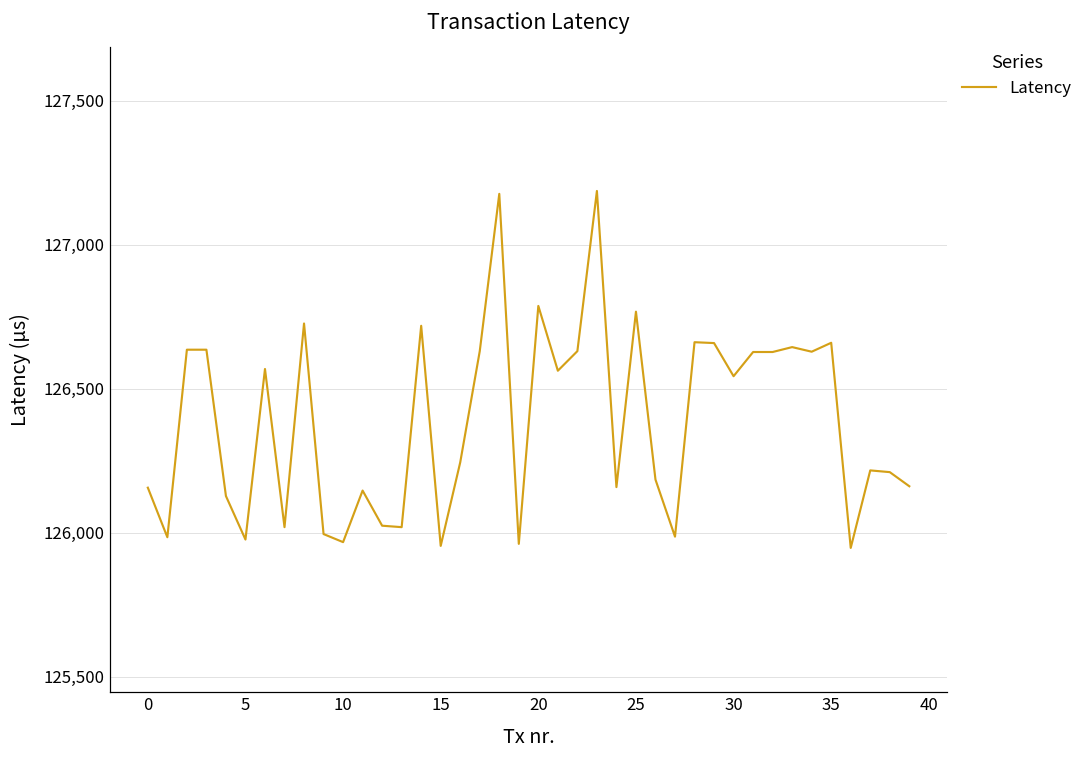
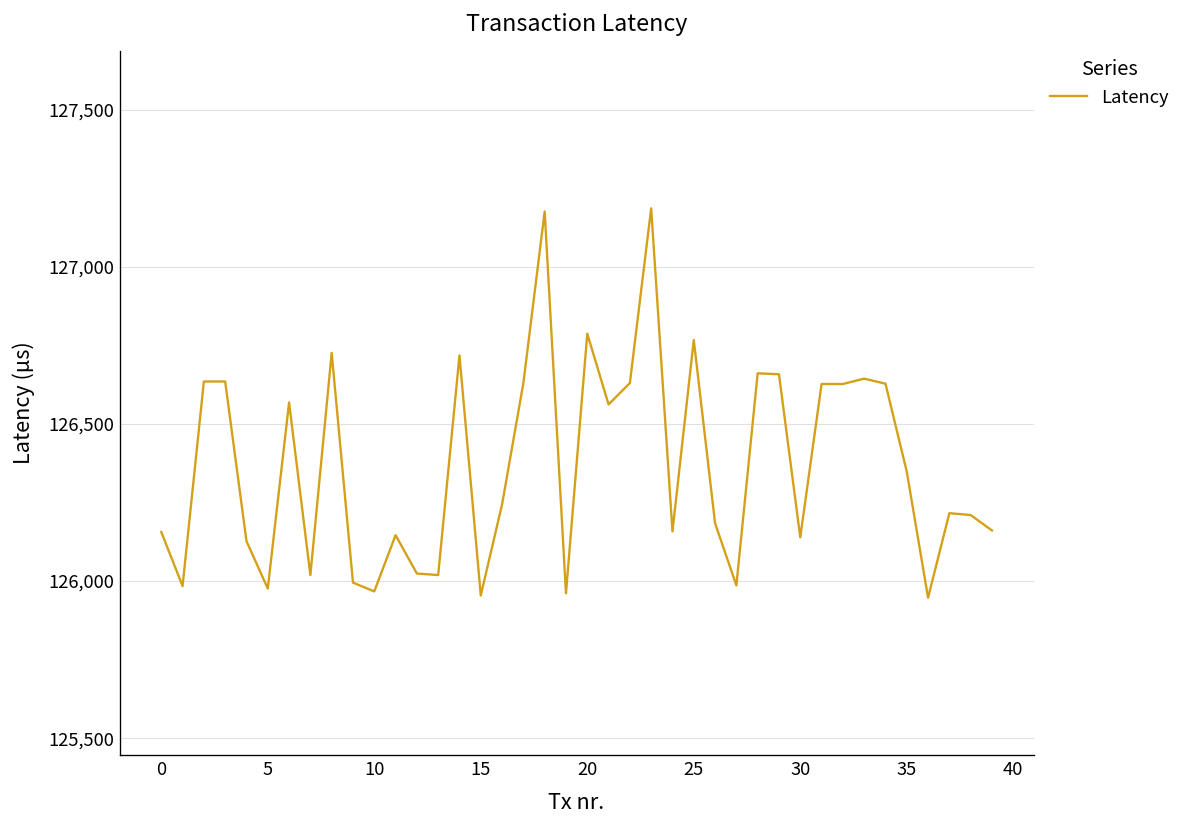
  {
    "0": "126,160",
    "5": "125,980",
    "10": "125,970",
    "15": "125,950",
    "20": "126,790",
    "25": "126,770",
-   "30": "126,540",
-   "35": "126,660"
+   "30": "126,140",
+   "35": "126,350"
  }
